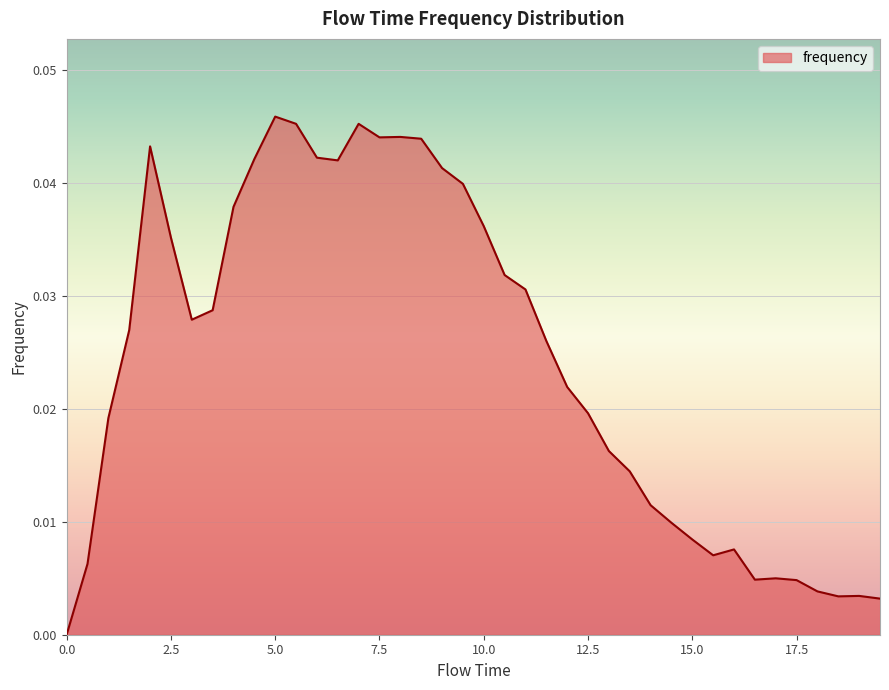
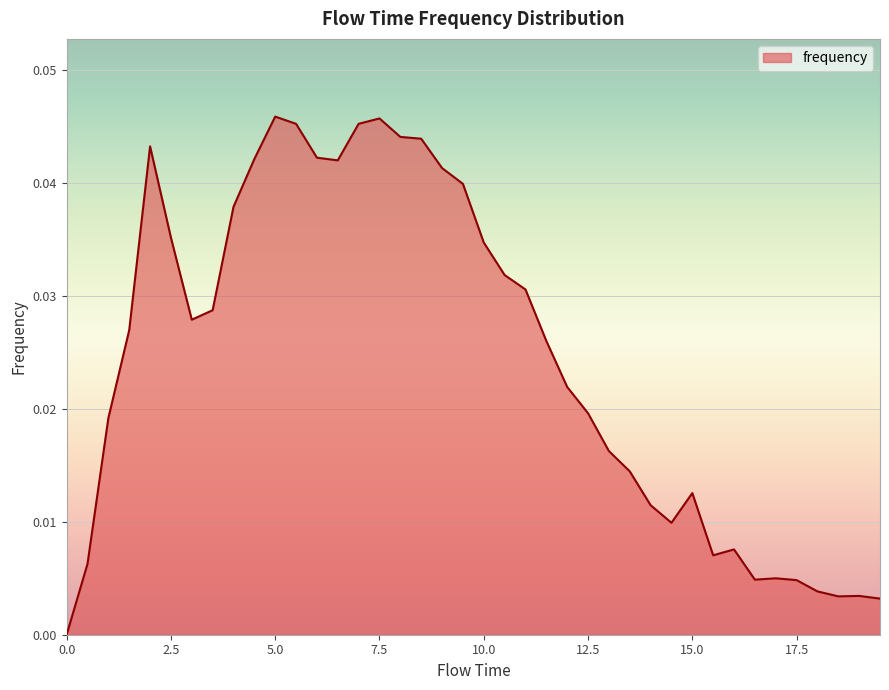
  {
    "0.0": 0.0000,
    "2.5": 0.0352,
    "5.0": 0.0459,
-   "7.5": 0.0440,
-   "10.0": 0.0362,
+   "7.5": 0.0457,
+   "10.0": 0.0347,
    "12.5": 0.0196,
-   "15.0": 0.0084,
+   "15.0": 0.0125,
    "17.5": 0.0048
  }
